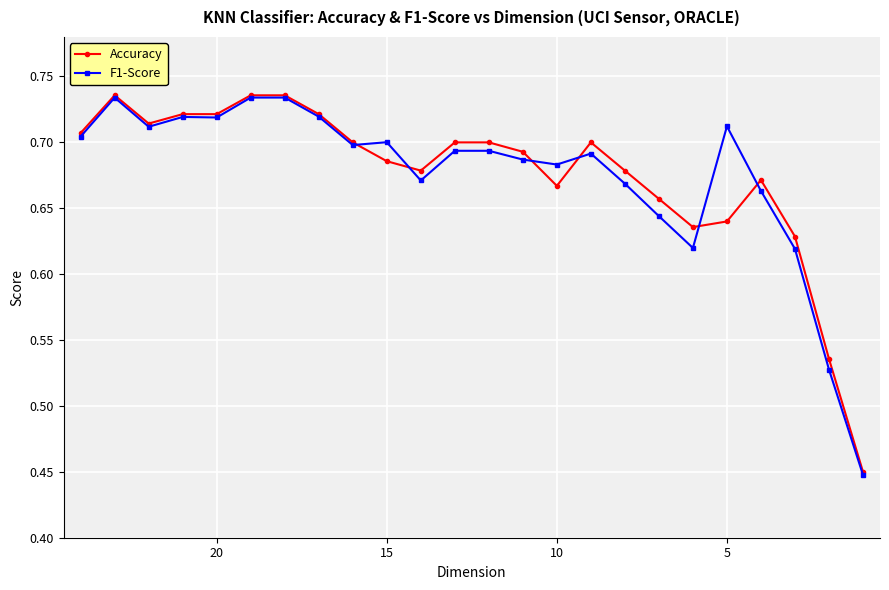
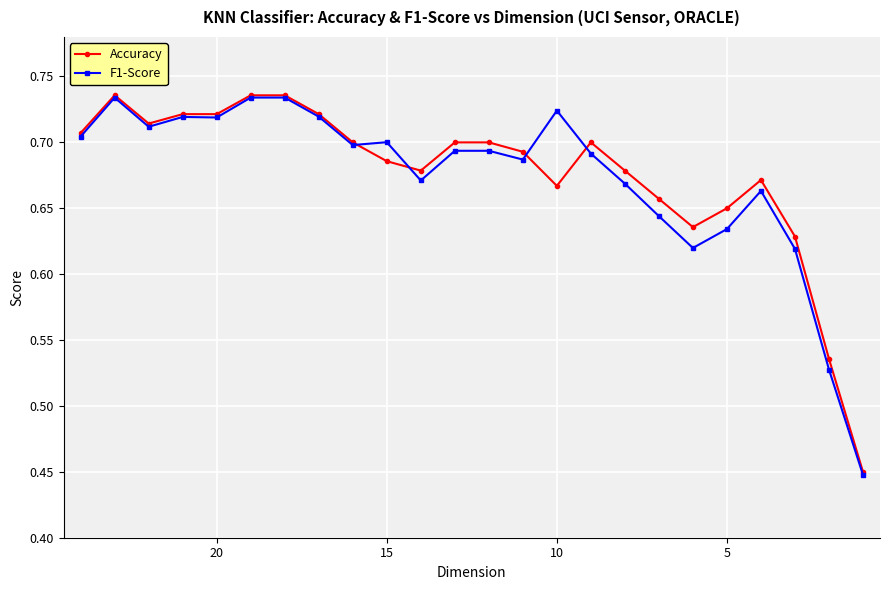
  {
    "Accuracy": {
      "20": 0.72,
      "15": 0.686,
      "10": 0.667,
-     "5": 0.64
+     "5": 0.65
    },
    "F1-Score": {
      "20": 0.719,
      "15": 0.700,
-     "10": 0.683,
-     "5": 0.712
+     "10": 0.724,
+     "5": 0.634
    }
  }
